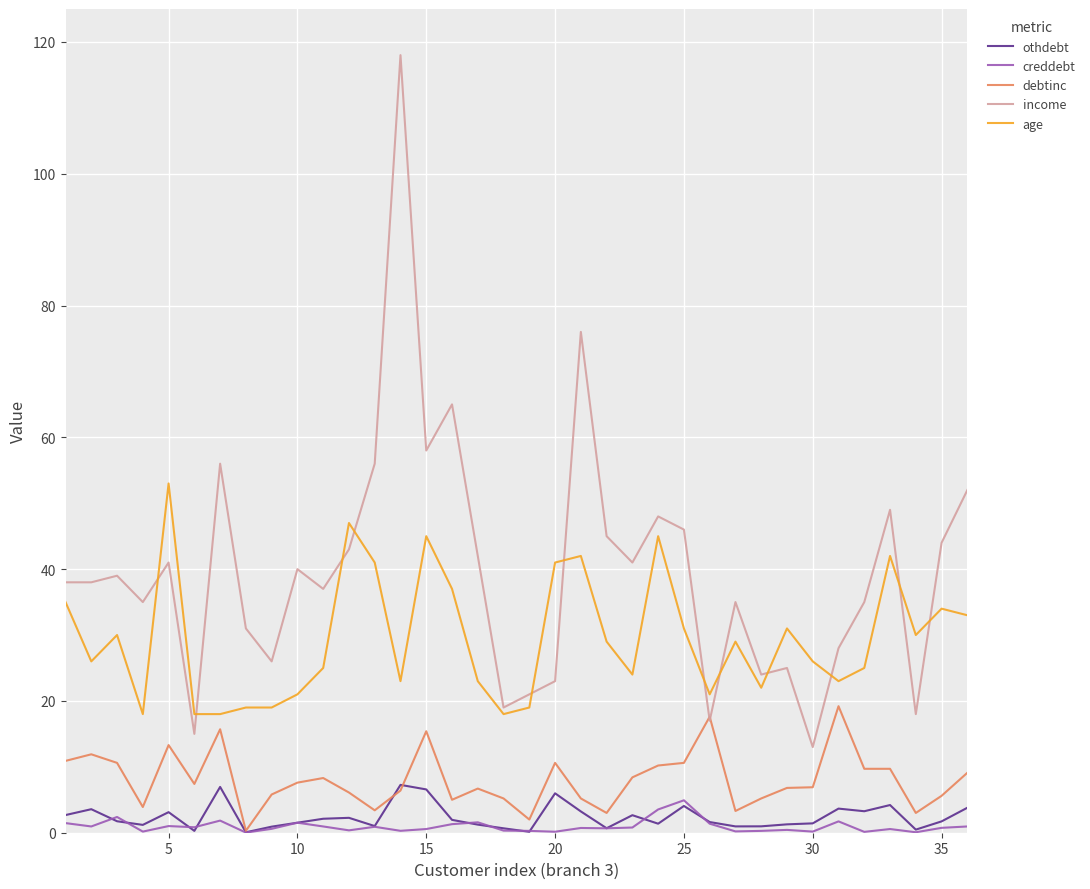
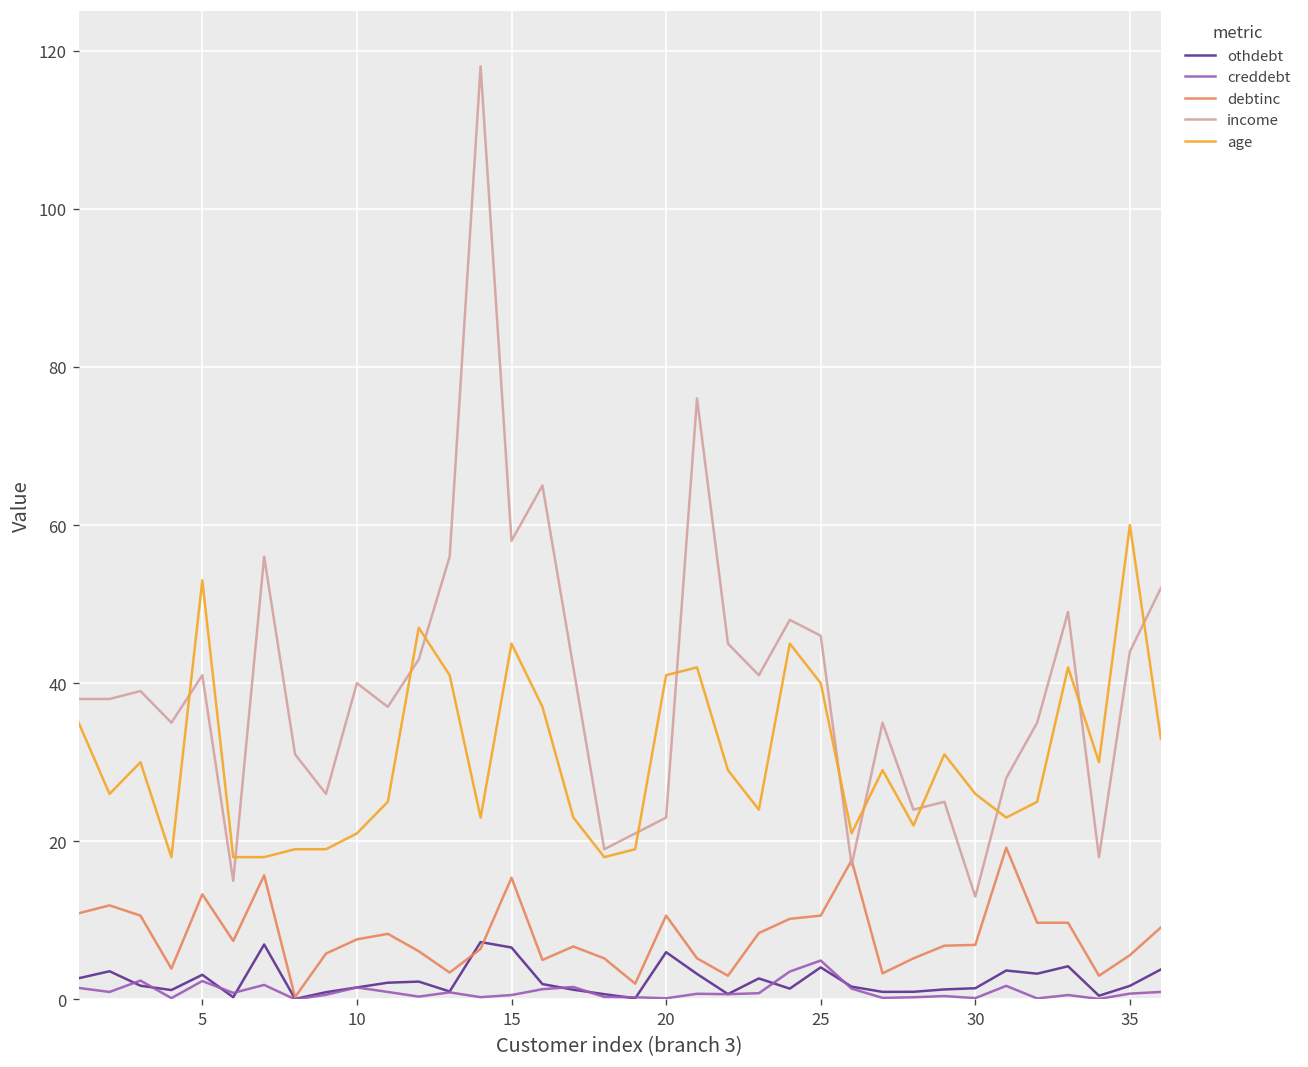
  {
    "othdebt": {
      "5": 3,
      "15": 7,
      "20": 6,
      "25": 4,
      "30": 1,
      "35": 2
    },
    "creddebt": {
-     "5": 1,
+     "5": 2,
      "15": 1,
      "20": 0,
      "25": 5,
      "30": 0,
      "35": 1
    },
    "debtinc": {
      "5": 13,
      "10": 8,
      "15": 15,
      "20": 11,
      "25": 11,
      "30": 7,
      "35": 6
    },
    "income": {
      "5": 41,
      "10": 40,
      "15": 58,
      "20": 23,
      "25": 46,
      "30": 13,
      "35": 44
    },
    "age": {
      "5": 53,
      "10": 21,
      "15": 45,
      "20": 41,
-     "25": 31,
+     "25": 40,
      "30": 26,
-     "35": 34
+     "35": 60
    }
  }
